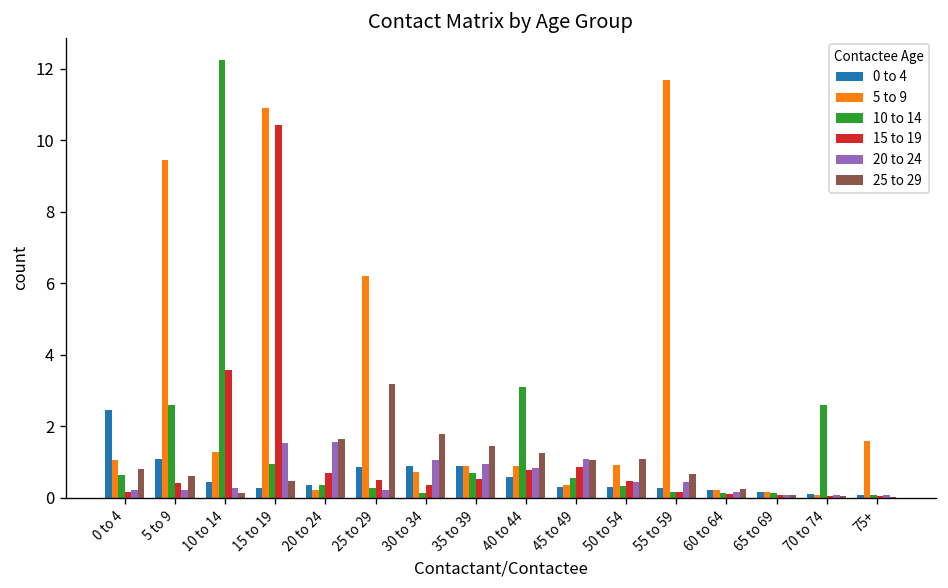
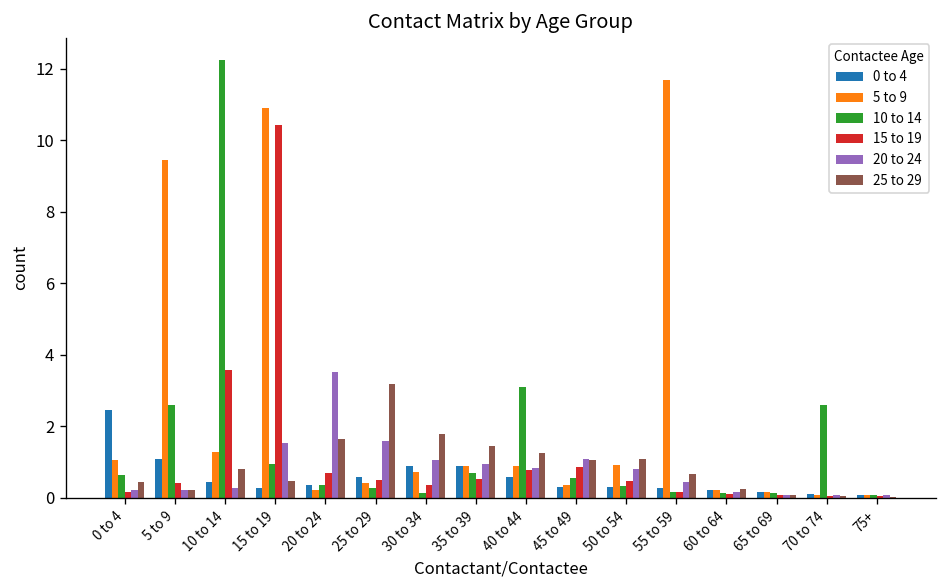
  {
    "0 to 4": {
      "0 to 4": 2.5,
      "5 to 9": 1.1,
      "10 to 14": 0.4,
      "15 to 19": 0.3,
      "20 to 24": 0.3,
-     "25 to 29": 0.9,
+     "25 to 29": 0.6,
      "30 to 34": 0.9,
      "35 to 39": 0.9,
      "40 to 44": 0.6,
      "45 to 49": 0.3,
      "50 to 54": 0.3,
      "55 to 59": 0.3,
      "60 to 64": 0.2,
      "65 to 69": 0.2,
      "70 to 74": 0.1
    },
    "5 to 9": {
      "0 to 4": 1.1,
      "5 to 9": 9.5,
      "10 to 14": 1.3,
      "15 to 19": 10.9,
      "20 to 24": 0.2,
-     "25 to 29": 6.2,
+     "25 to 29": 0.4,
      "30 to 34": 0.7,
      "35 to 39": 0.9,
      "40 to 44": 0.9,
      "45 to 49": 0.4,
      "50 to 54": 0.9,
      "55 to 59": 11.7,
      "60 to 64": 0.2,
      "65 to 69": 0.1,
-     "75+": 1.6
+     "75+": 0.1
    },
    "10 to 14": {
      "0 to 4": 0.6,
      "5 to 9": 2.6,
      "10 to 14": 12.3,
      "15 to 19": 1.0,
      "20 to 24": 0.3,
      "25 to 29": 0.3,
      "30 to 34": 0.1,
      "35 to 39": 0.7,
      "40 to 44": 3.1,
      "45 to 49": 0.6,
      "50 to 54": 0.3,
      "55 to 59": 0.2,
      "60 to 64": 0.1,
      "65 to 69": 0.1,
      "70 to 74": 2.6,
      "75+": 0.1
    },
    "15 to 19": {
      "0 to 4": 0.2,
      "5 to 9": 0.4,
      "10 to 14": 3.6,
      "15 to 19": 10.4,
      "20 to 24": 0.7,
      "25 to 29": 0.5,
      "30 to 34": 0.4,
      "35 to 39": 0.5,
      "40 to 44": 0.8,
      "45 to 49": 0.8,
      "50 to 54": 0.5,
      "55 to 59": 0.2,
      "60 to 64": 0.1
    },
    "20 to 24": {
      "0 to 4": 0.2,
      "5 to 9": 0.2,
      "10 to 14": 0.3,
      "15 to 19": 1.5,
-     "20 to 24": 1.6,
-     "25 to 29": 0.2,
+     "20 to 24": 3.5,
+     "25 to 29": 1.6,
      "30 to 34": 1.0,
      "35 to 39": 0.9,
      "40 to 44": 0.8,
      "45 to 49": 1.1,
-     "50 to 54": 0.4,
+     "50 to 54": 0.8,
      "55 to 59": 0.5,
      "60 to 64": 0.2
    },
    "25 to 29": {
-     "0 to 4": 0.8,
-     "5 to 9": 0.6,
-     "10 to 14": 0.1,
+     "0 to 4": 0.4,
+     "5 to 9": 0.2,
+     "10 to 14": 0.8,
      "15 to 19": 0.5,
      "20 to 24": 1.7,
      "25 to 29": 3.2,
      "30 to 34": 1.8,
      "35 to 39": 1.4,
      "40 to 44": 1.3,
      "45 to 49": 1.1,
      "50 to 54": 1.1,
      "55 to 59": 0.7,
      "60 to 64": 0.2
    }
  }
